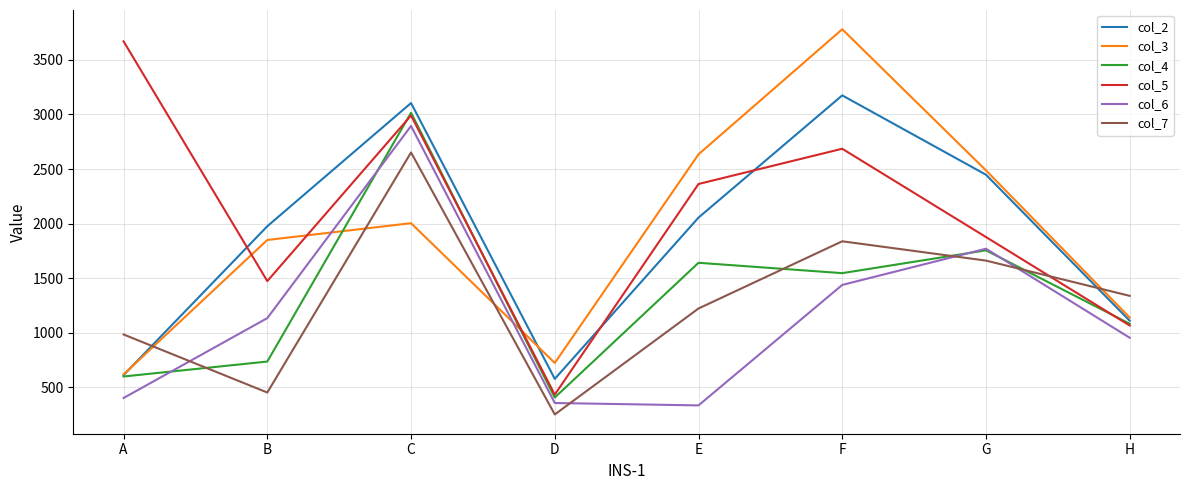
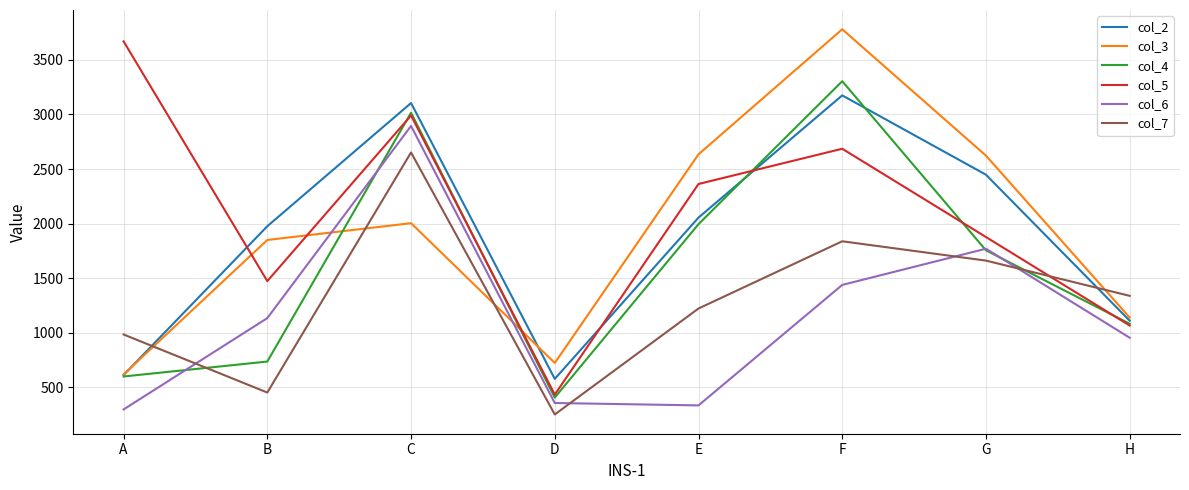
  {
    "col_2": {
      "B": 1980,
      "C": 3110,
      "D": 580,
      "E": 2060,
      "F": 3180,
      "G": 2450,
      "H": 1110
    },
    "col_3": {
      "B": 1850,
      "C": 2000,
      "D": 720,
      "E": 2640,
      "F": 3780,
-     "G": 2490,
+     "G": 2620,
      "H": 1140
    },
    "col_4": {
      "B": 740,
      "C": 3020,
      "D": 410,
-     "E": 1640,
-     "F": 1550
+     "E": 2000,
+     "F": 3310
    },
    "col_5": {
      "A": 3670,
      "B": 1470,
      "C": 2990,
      "D": 430,
      "E": 2360,
      "F": 2690,
      "G": 1880
    },
    "col_6": {
-     "A": 400,
+     "A": 300,
      "B": 1130,
      "C": 2900,
      "D": 360,
      "E": 330,
      "F": 1440,
      "H": 950
    },
    "col_7": {
      "A": 980,
      "B": 450,
      "C": 2650,
      "D": 250,
      "E": 1220,
      "F": 1840,
      "G": 1660,
      "H": 1340
    }
  }
